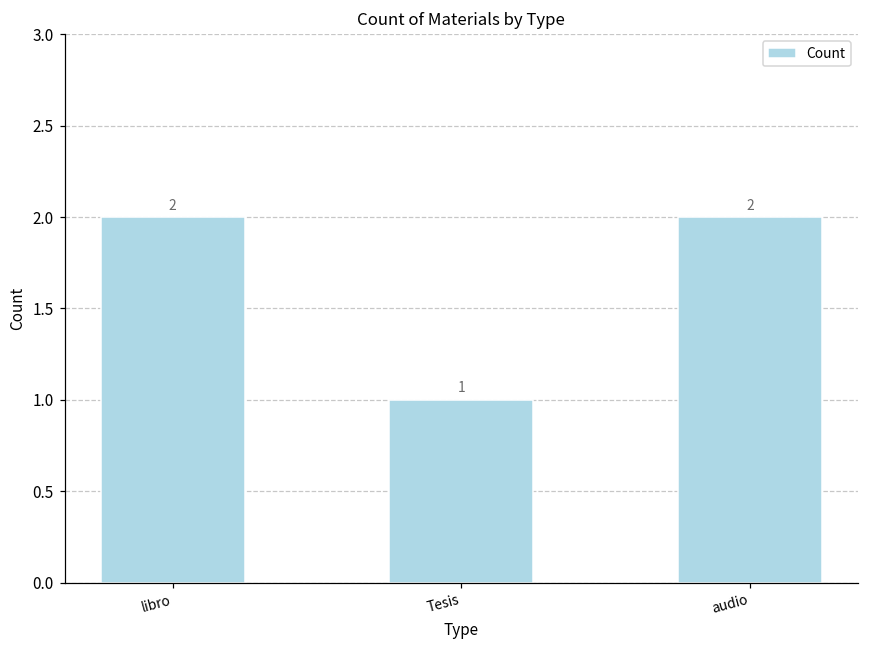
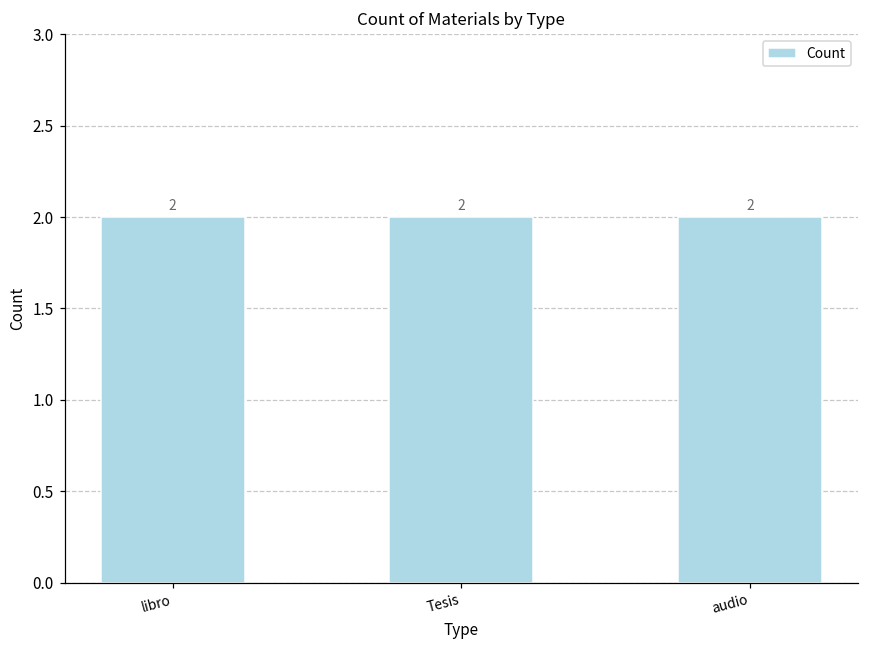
  {
    "libro": 2,
-   "Tesis": 1,
+   "Tesis": 2,
    "audio": 2
  }
